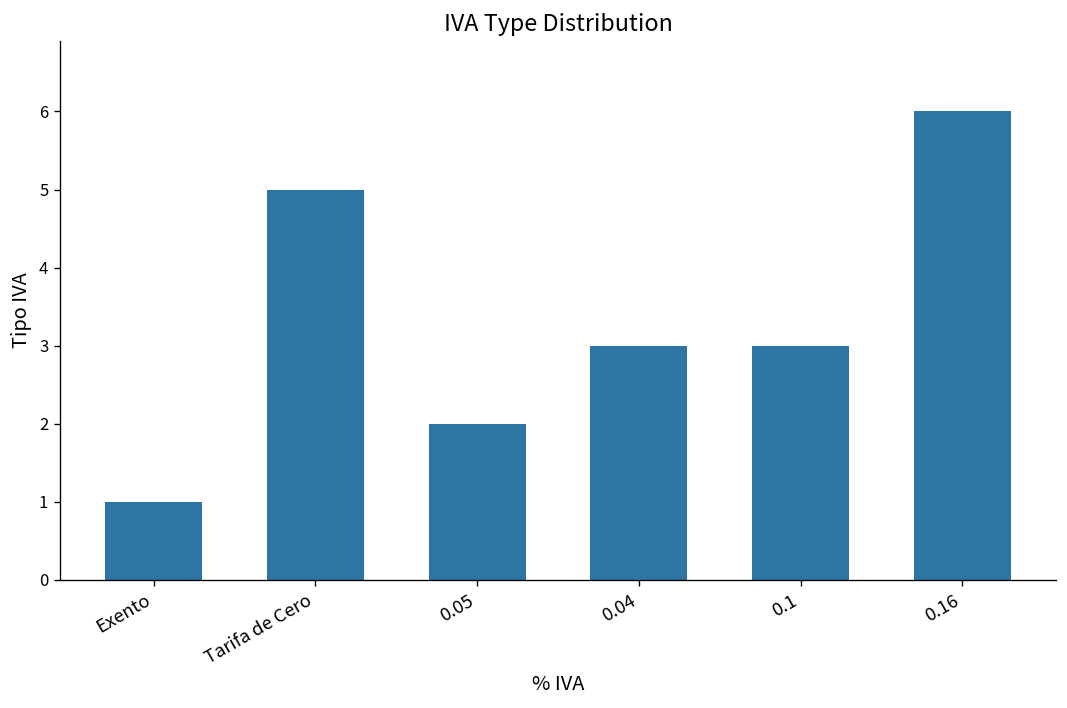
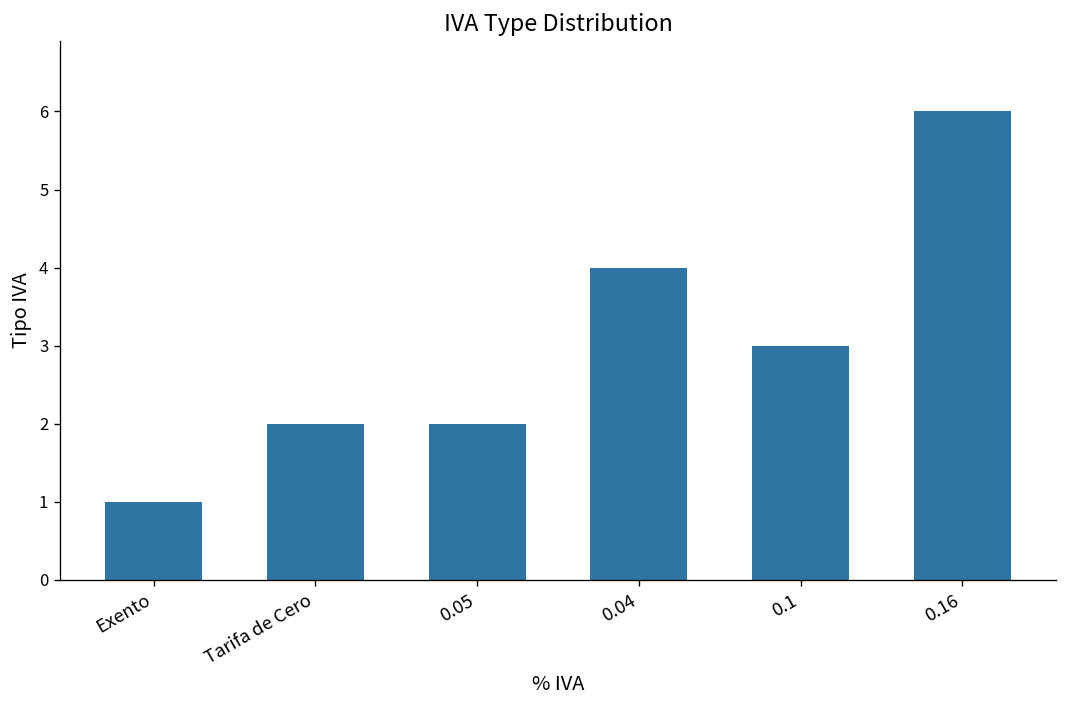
  {
    "Exento": 1,
-   "Tarifa de Cero": 5,
+   "Tarifa de Cero": 2,
    "0.05": 2,
-   "0.04": 3,
+   "0.04": 4,
    "0.1": 3,
    "0.16": 6
  }
